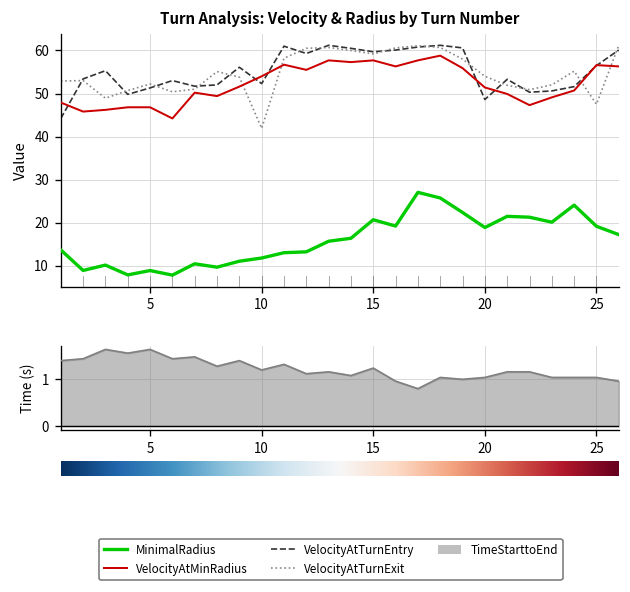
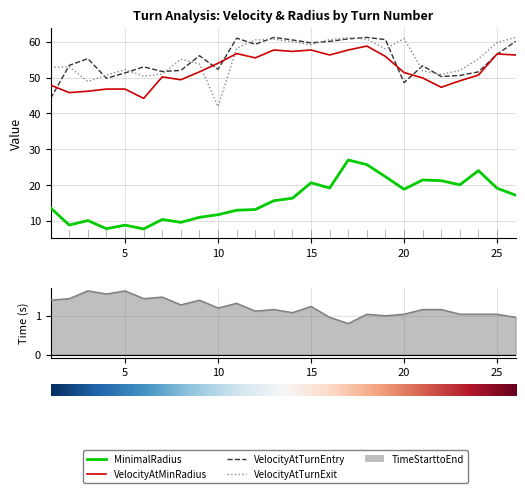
  {
    "Turn Analysis: Velocity & Radius by Turn Number": {
      "MinimalRadius": {
        "5": 9,
        "10": 12,
        "15": 21,
        "20": 19,
        "25": 19
      },
      "VelocityAtMinRadius": {
        "5": 47,
        "10": 54,
        "15": 58,
        "20": 51
      },
      "VelocityAtTurnEntry": {
        "5": 51,
        "10": 52,
        "20": 49
      },
      "VelocityAtTurnExit": {
        "5": 52,
        "10": 42,
-       "20": 54,
-       "25": 48
+       "20": 61,
+       "25": 60
      }
    }
  }
